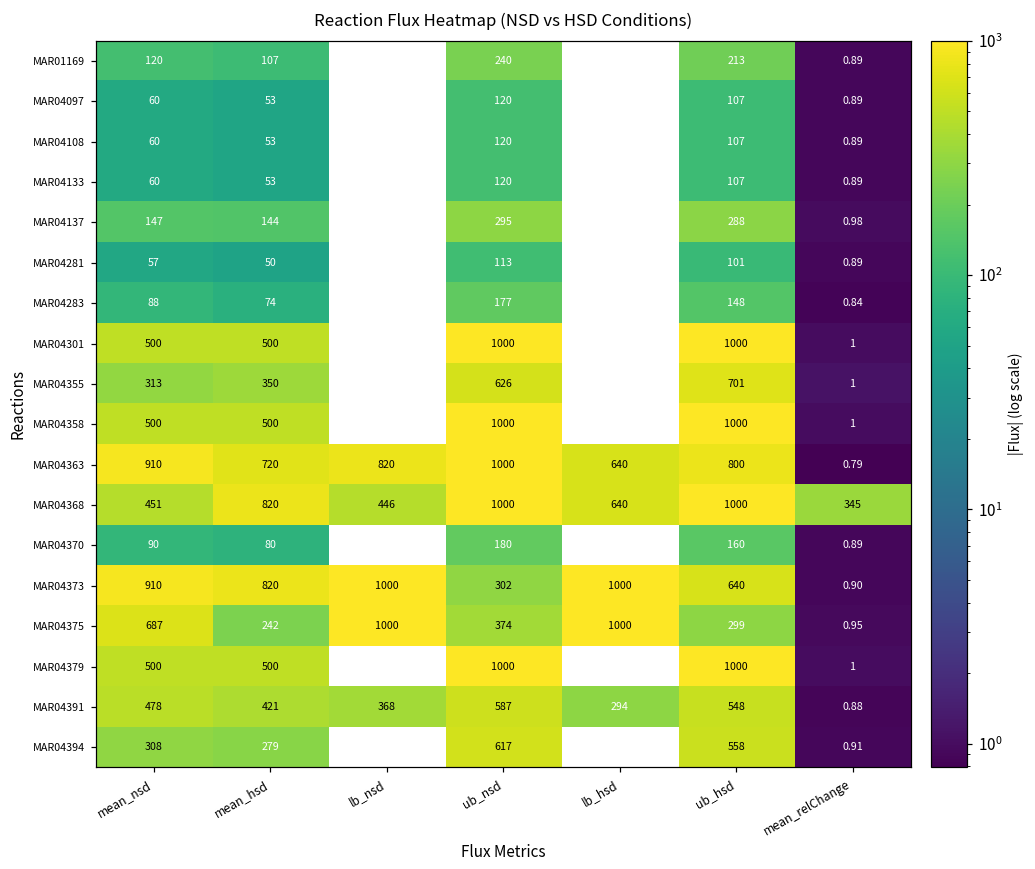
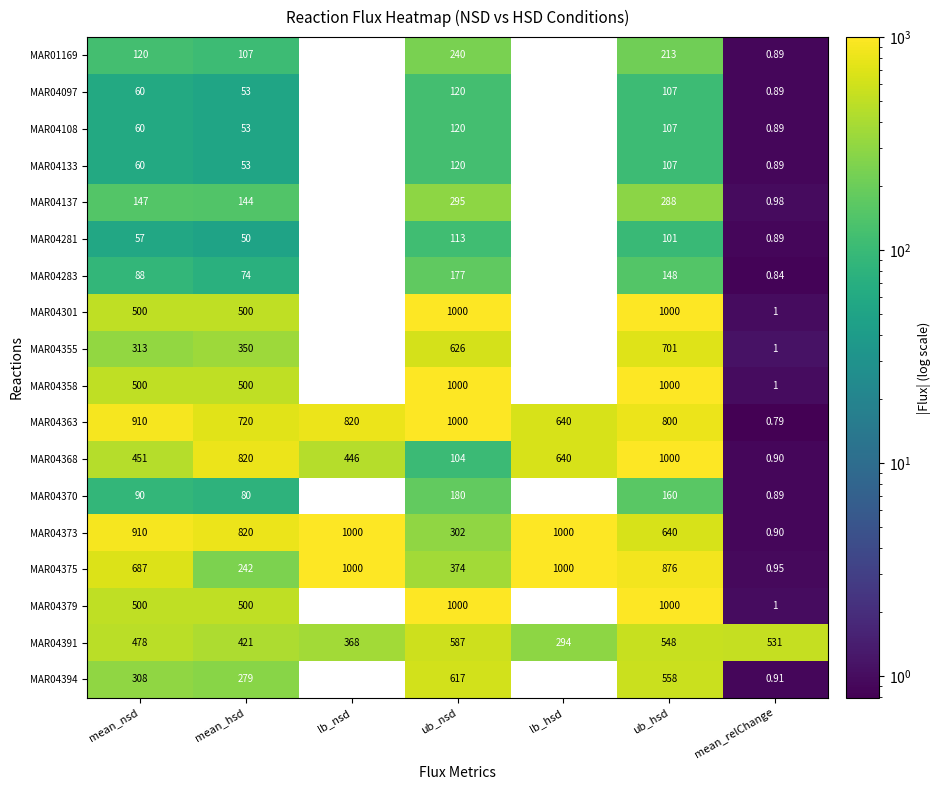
  {
    "MAR01169": {
      "mean_nsd": 120,
      "mean_hsd": 107,
      "ub_nsd": 240,
      "ub_hsd": 213,
      "mean_relChange": 0.89
    },
    "MAR04097": {
      "mean_nsd": 60,
      "mean_hsd": 53,
      "ub_nsd": 120,
      "ub_hsd": 107,
      "mean_relChange": 0.89
    },
    "MAR04108": {
      "mean_nsd": 60,
      "mean_hsd": 53,
      "ub_nsd": 120,
      "ub_hsd": 107,
      "mean_relChange": 0.89
    },
    "MAR04133": {
      "mean_nsd": 60,
      "mean_hsd": 53,
      "ub_nsd": 120,
      "ub_hsd": 107,
      "mean_relChange": 0.89
    },
    "MAR04137": {
      "mean_nsd": 147,
      "mean_hsd": 144,
      "ub_nsd": 295,
      "ub_hsd": 288,
      "mean_relChange": 0.98
    },
    "MAR04281": {
      "mean_nsd": 57,
      "mean_hsd": 50,
      "ub_nsd": 113,
      "ub_hsd": 101,
      "mean_relChange": 0.89
    },
    "MAR04283": {
      "mean_nsd": 88,
      "mean_hsd": 74,
      "ub_nsd": 177,
      "ub_hsd": 148,
      "mean_relChange": 0.84
    },
    "MAR04301": {
      "mean_nsd": 500,
      "mean_hsd": 500,
      "ub_nsd": 1000,
      "ub_hsd": 1000,
      "mean_relChange": 1
    },
    "MAR04355": {
      "mean_nsd": 313,
      "mean_hsd": 350,
      "ub_nsd": 626,
      "ub_hsd": 701,
      "mean_relChange": 1
    },
    "MAR04358": {
      "mean_nsd": 500,
      "mean_hsd": 500,
      "ub_nsd": 1000,
      "ub_hsd": 1000,
      "mean_relChange": 1
    },
    "MAR04363": {
      "mean_nsd": 910,
      "mean_hsd": 720,
      "lb_nsd": 820,
      "ub_nsd": 1000,
      "lb_hsd": 640,
      "ub_hsd": 800,
      "mean_relChange": 0.79
    },
    "MAR04368": {
      "mean_nsd": 451,
      "mean_hsd": 820,
      "lb_nsd": 446,
-     "ub_nsd": 1000,
+     "ub_nsd": 104,
      "lb_hsd": 640,
      "ub_hsd": 1000,
-     "mean_relChange": 345
+     "mean_relChange": 0.90
    },
    "MAR04370": {
      "mean_nsd": 90,
      "mean_hsd": 80,
      "ub_nsd": 180,
      "ub_hsd": 160,
      "mean_relChange": 0.89
    },
    "MAR04373": {
      "mean_nsd": 910,
      "mean_hsd": 820,
      "lb_nsd": 1000,
      "ub_nsd": 302,
      "lb_hsd": 1000,
      "ub_hsd": 640,
      "mean_relChange": 0.90
    },
    "MAR04375": {
      "mean_nsd": 687,
      "mean_hsd": 242,
      "lb_nsd": 1000,
      "ub_nsd": 374,
      "lb_hsd": 1000,
-     "ub_hsd": 299,
+     "ub_hsd": 876,
      "mean_relChange": 0.95
    },
    "MAR04379": {
      "mean_nsd": 500,
      "mean_hsd": 500,
      "ub_nsd": 1000,
      "ub_hsd": 1000,
      "mean_relChange": 1
    },
    "MAR04391": {
      "mean_nsd": 478,
      "mean_hsd": 421,
      "lb_nsd": 368,
      "ub_nsd": 587,
      "lb_hsd": 294,
      "ub_hsd": 548,
-     "mean_relChange": 0.88
+     "mean_relChange": 531
    },
    "MAR04394": {
      "mean_nsd": 308,
      "mean_hsd": 279,
      "ub_nsd": 617,
      "ub_hsd": 558,
      "mean_relChange": 0.91
    }
  }
